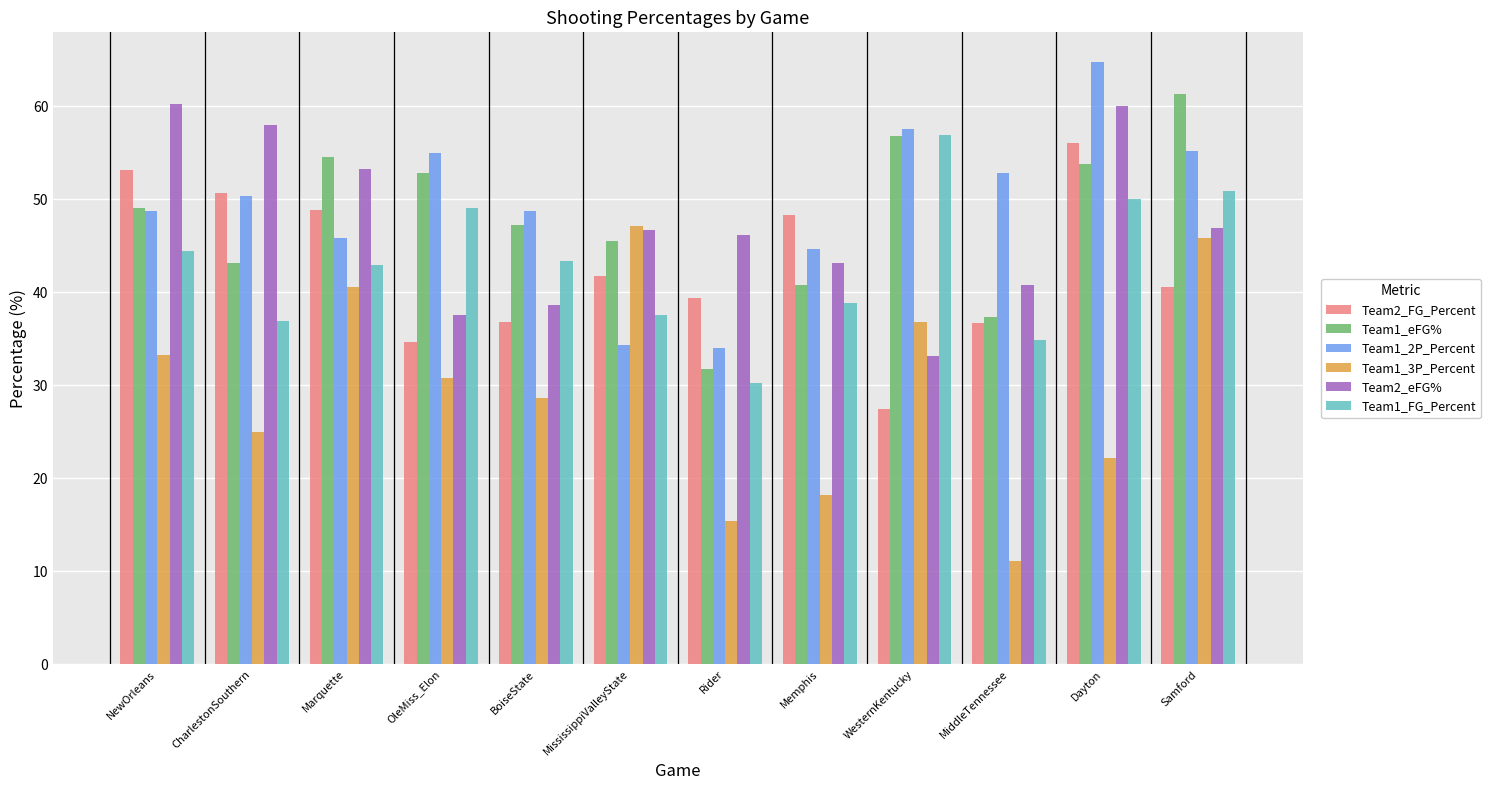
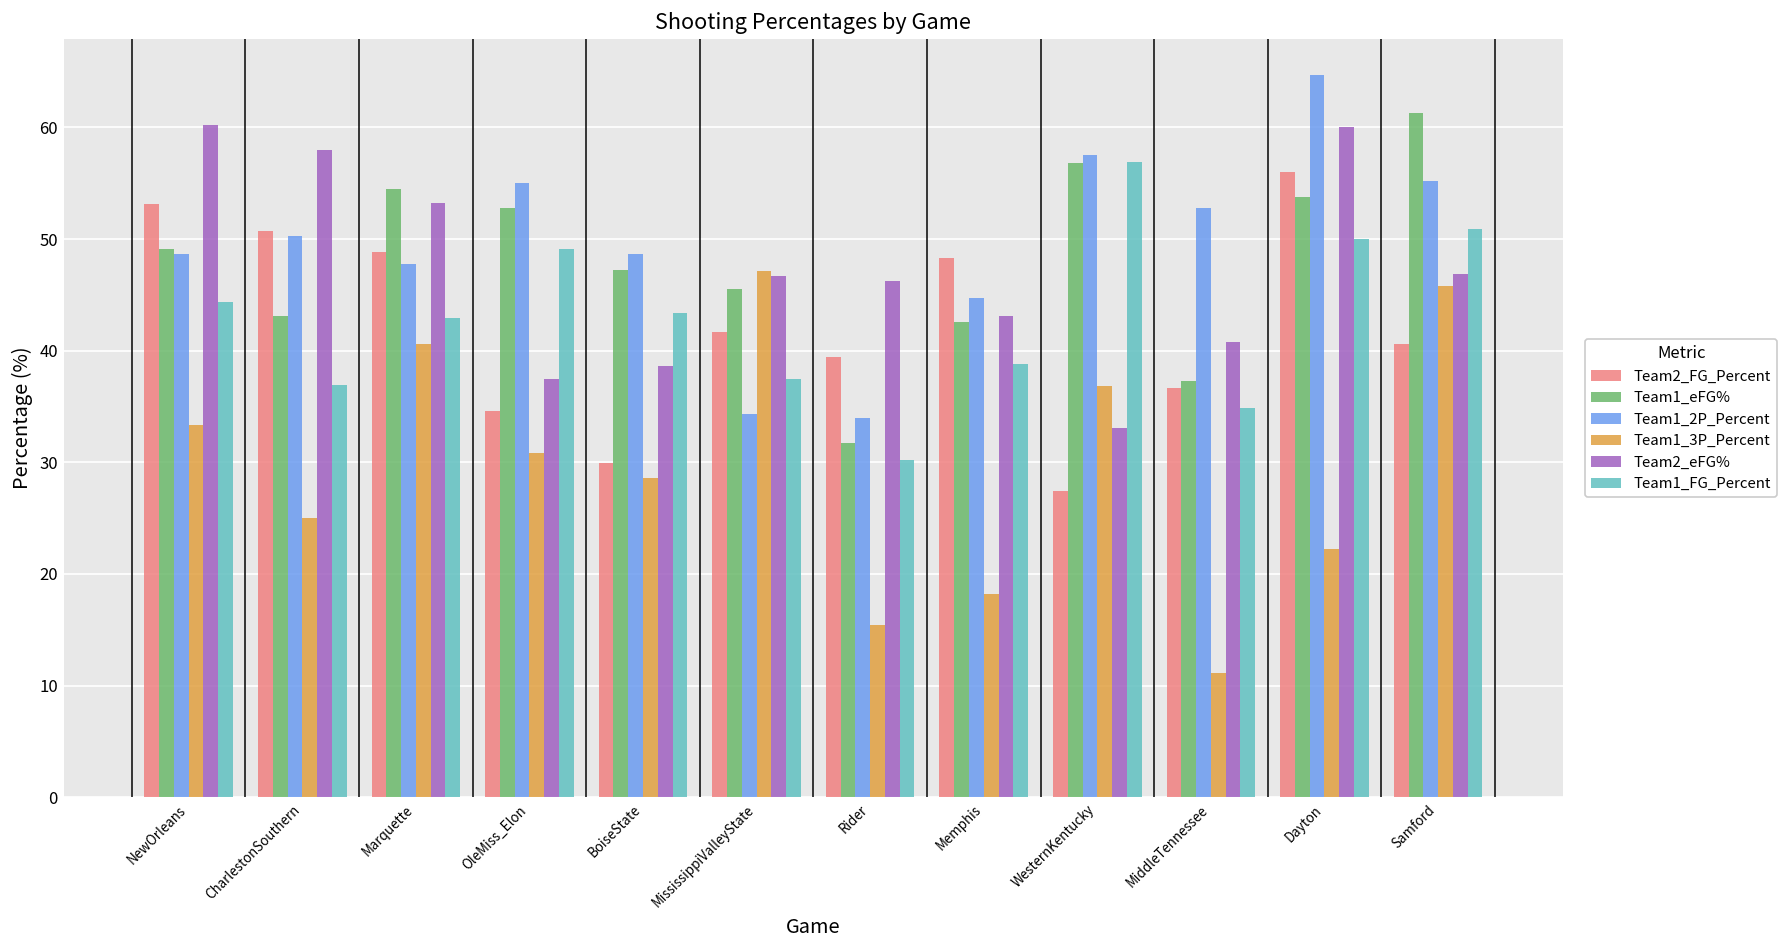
  {
    "Team2_FG_Percent": {
      "NewOrleans": 53,
      "CharlestonSouthern": 51,
      "Marquette": 49,
      "OleMiss_Elon": 35,
-     "BoiseState": 37,
+     "BoiseState": 30,
      "MississippiValleyState": 42,
      "Rider": 39,
      "Memphis": 48,
      "WesternKentucky": 27,
      "MiddleTennessee": 37,
      "Dayton": 56,
      "Samford": 41
    },
    "Team1_eFG%": {
      "NewOrleans": 49,
      "CharlestonSouthern": 43,
      "Marquette": 55,
      "OleMiss_Elon": 53,
      "BoiseState": 47,
      "MississippiValleyState": 46,
      "Rider": 32,
-     "Memphis": 41,
+     "Memphis": 43,
      "WesternKentucky": 57,
      "MiddleTennessee": 37,
      "Dayton": 54,
      "Samford": 61
    },
    "Team1_2P_Percent": {
      "NewOrleans": 49,
      "CharlestonSouthern": 50,
-     "Marquette": 46,
+     "Marquette": 48,
      "OleMiss_Elon": 55,
      "BoiseState": 49,
      "MississippiValleyState": 34,
      "Rider": 34,
      "Memphis": 45,
      "WesternKentucky": 58,
      "MiddleTennessee": 53,
      "Dayton": 65,
      "Samford": 55
    },
    "Team1_3P_Percent": {
      "NewOrleans": 33,
      "CharlestonSouthern": 25,
      "Marquette": 41,
      "OleMiss_Elon": 31,
      "BoiseState": 29,
      "MississippiValleyState": 47,
      "Rider": 15,
      "Memphis": 18,
      "WesternKentucky": 37,
      "MiddleTennessee": 11,
      "Dayton": 22,
      "Samford": 46
    },
    "Team2_eFG%": {
      "NewOrleans": 60,
      "CharlestonSouthern": 58,
      "Marquette": 53,
      "OleMiss_Elon": 38,
      "BoiseState": 39,
      "MississippiValleyState": 47,
      "Rider": 46,
      "Memphis": 43,
      "WesternKentucky": 33,
      "MiddleTennessee": 41,
      "Dayton": 60,
      "Samford": 47
    },
    "Team1_FG_Percent": {
      "NewOrleans": 44,
      "CharlestonSouthern": 37,
      "Marquette": 43,
      "OleMiss_Elon": 49,
      "BoiseState": 43,
      "MississippiValleyState": 38,
      "Rider": 30,
      "Memphis": 39,
      "WesternKentucky": 57,
      "MiddleTennessee": 35,
      "Dayton": 50,
      "Samford": 51
    }
  }
